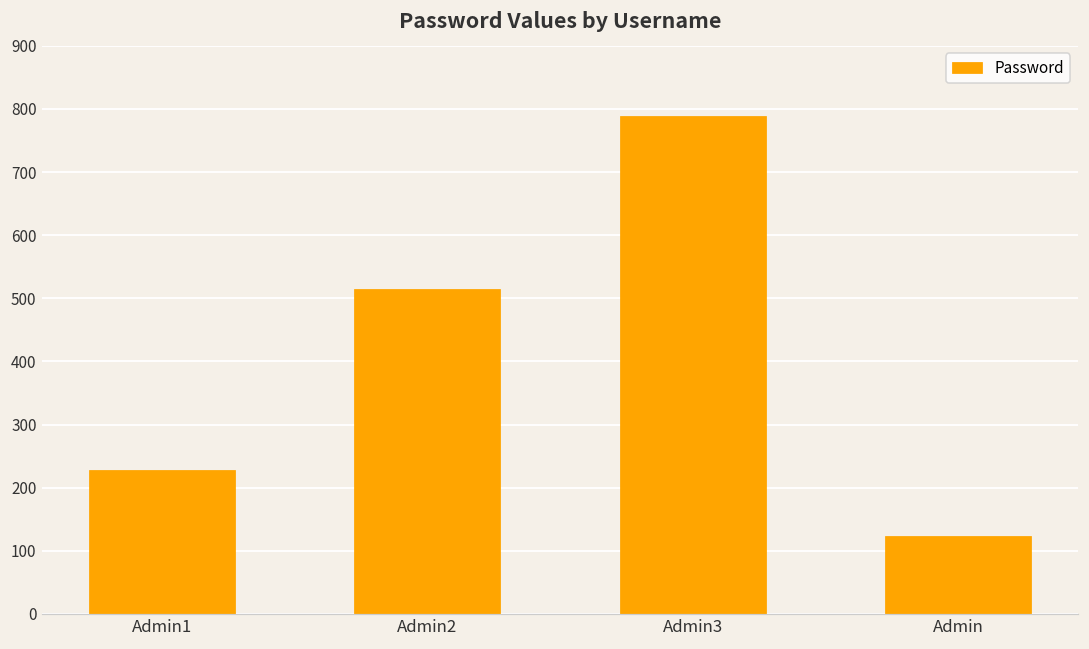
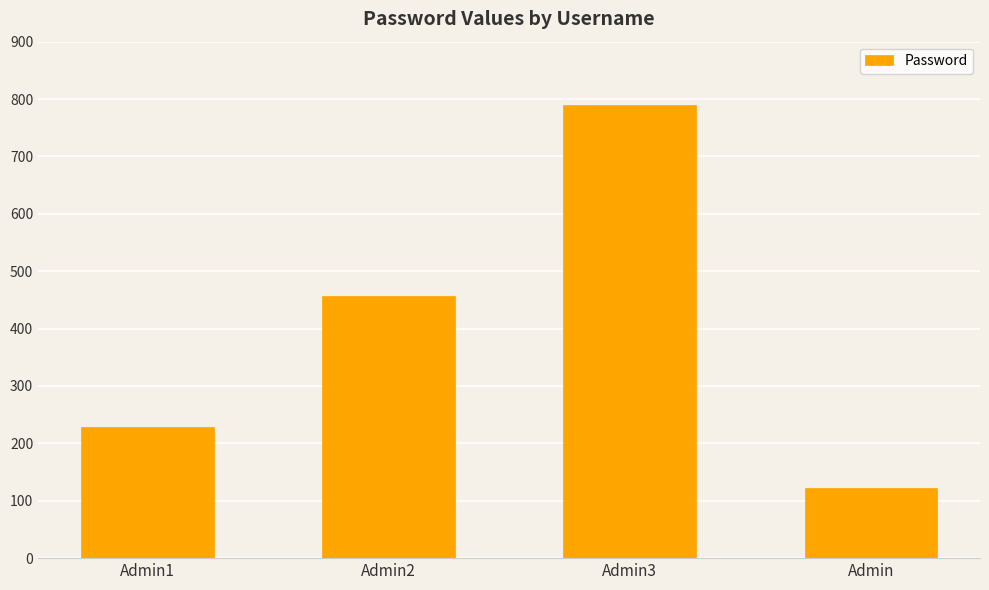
  {
    "Admin1": 230,
-   "Admin2": 510,
+   "Admin2": 460,
    "Admin3": 790,
    "Admin": 120
  }
